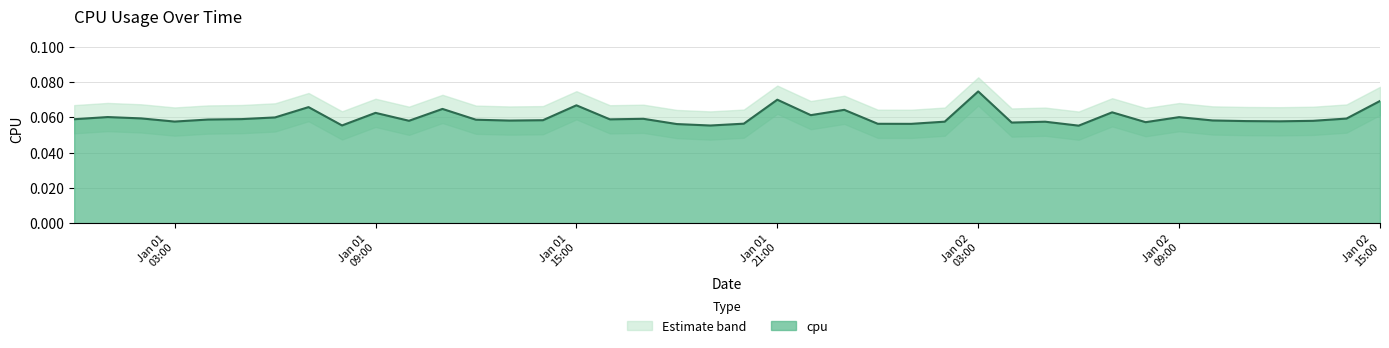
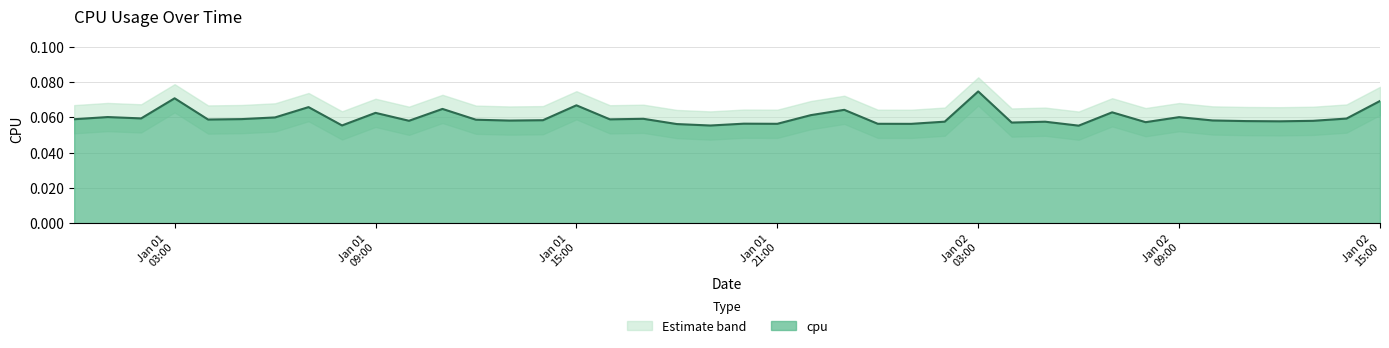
  {
    "cpu": {
-     "Jan 01 03:00": 0.058,
+     "Jan 01 03:00": 0.071,
      "Jan 01 09:00": 0.062,
      "Jan 01 15:00": 0.067,
-     "Jan 01 21:00": 0.070,
+     "Jan 01 21:00": 0.056,
      "Jan 02 03:00": 0.075,
      "Jan 02 09:00": 0.060,
      "Jan 02 15:00": 0.069
    }
  }
